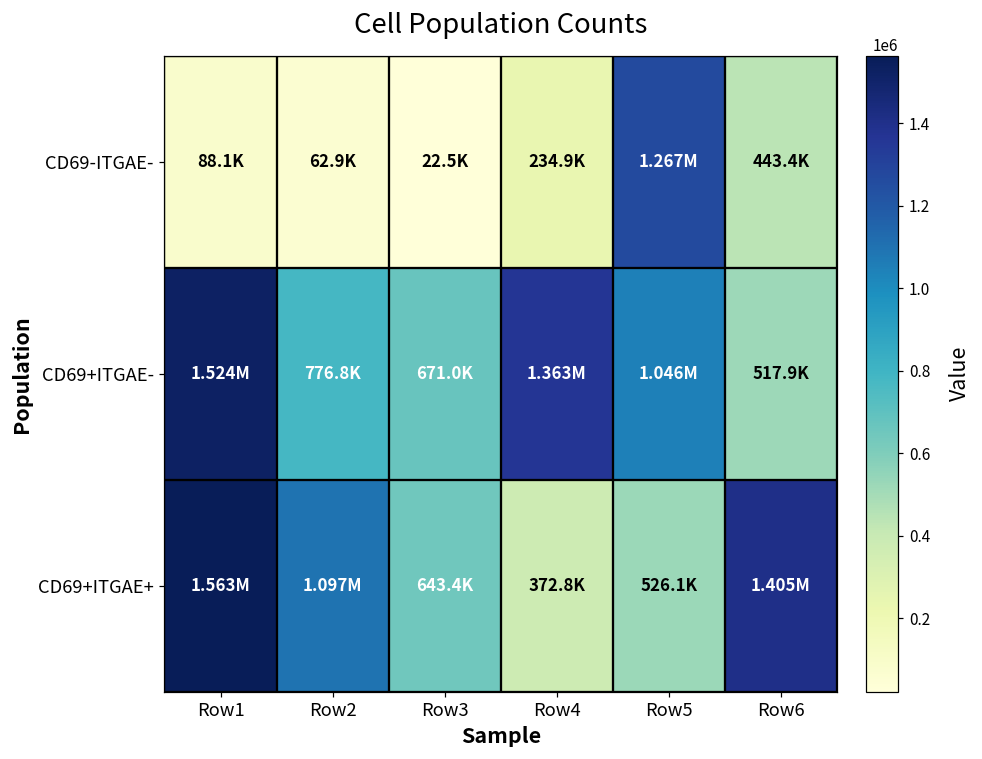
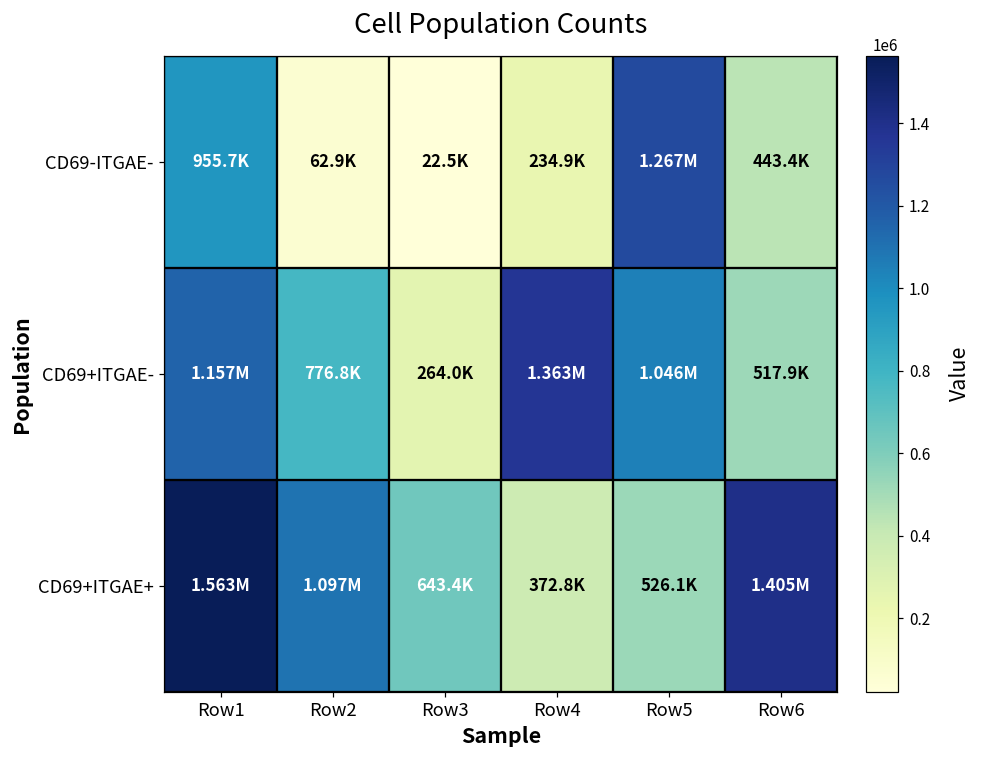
  {
    "CD69-ITGAE-": {
-     "Row1": "88.1K",
+     "Row1": "955.7K",
      "Row2": "62.9K",
      "Row3": "22.5K",
      "Row4": "234.9K",
      "Row5": "1.267M",
      "Row6": "443.4K"
    },
    "CD69+ITGAE-": {
-     "Row1": "1.524M",
+     "Row1": "1.157M",
      "Row2": "776.8K",
-     "Row3": "671.0K",
+     "Row3": "264.0K",
      "Row4": "1.363M",
      "Row5": "1.046M",
      "Row6": "517.9K"
    },
    "CD69+ITGAE+": {
      "Row1": "1.563M",
      "Row2": "1.097M",
      "Row3": "643.4K",
      "Row4": "372.8K",
      "Row5": "526.1K",
      "Row6": "1.405M"
    }
  }
